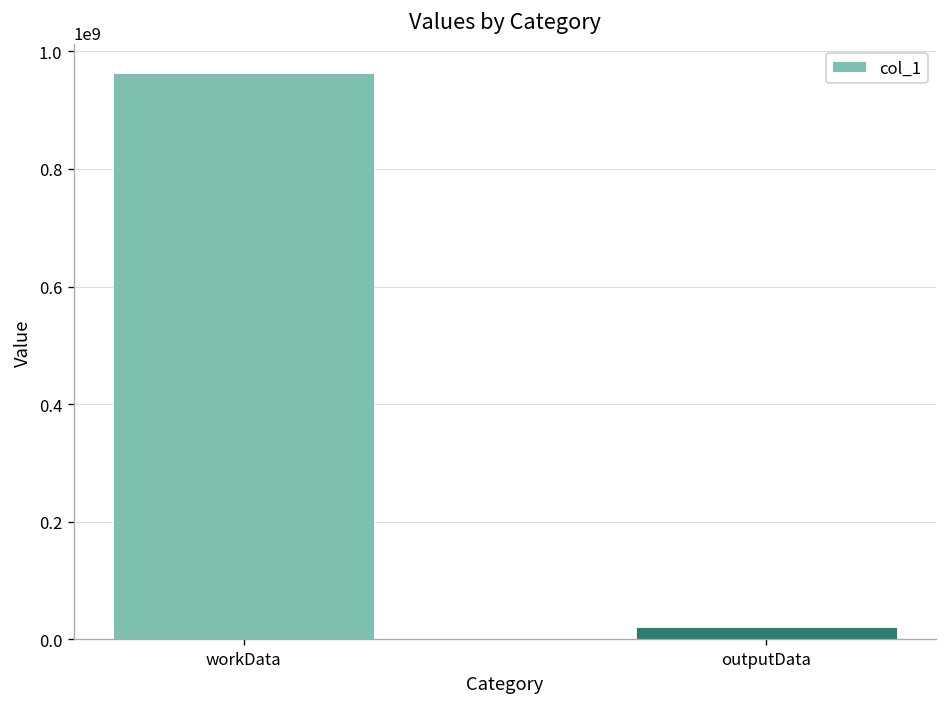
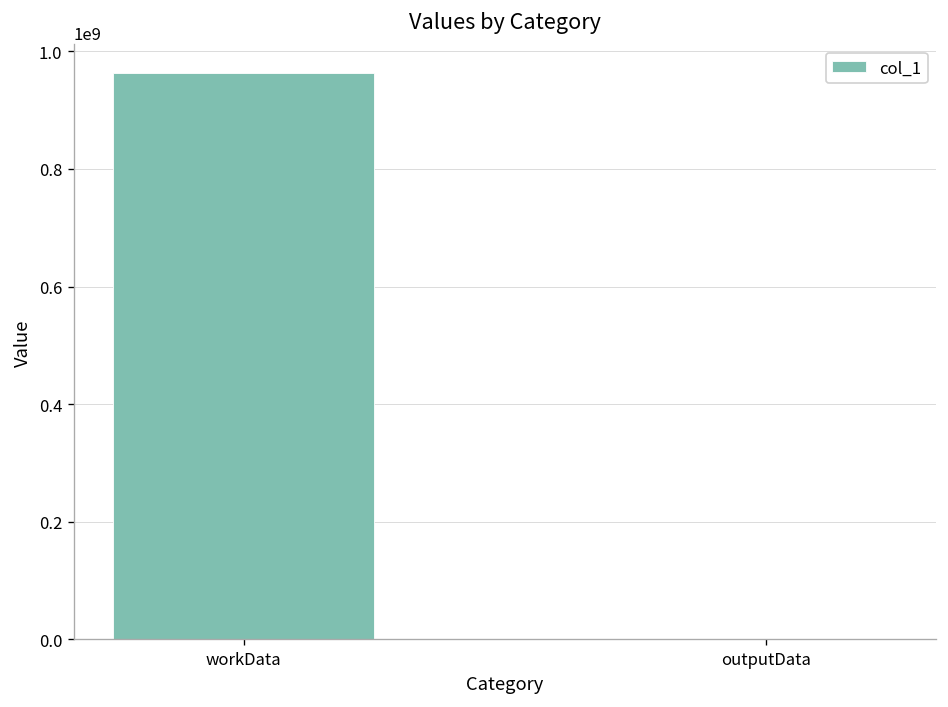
  {
    "workData": 960000000,
-   "outputData": 20000000
+   "outputData": 0
  }
